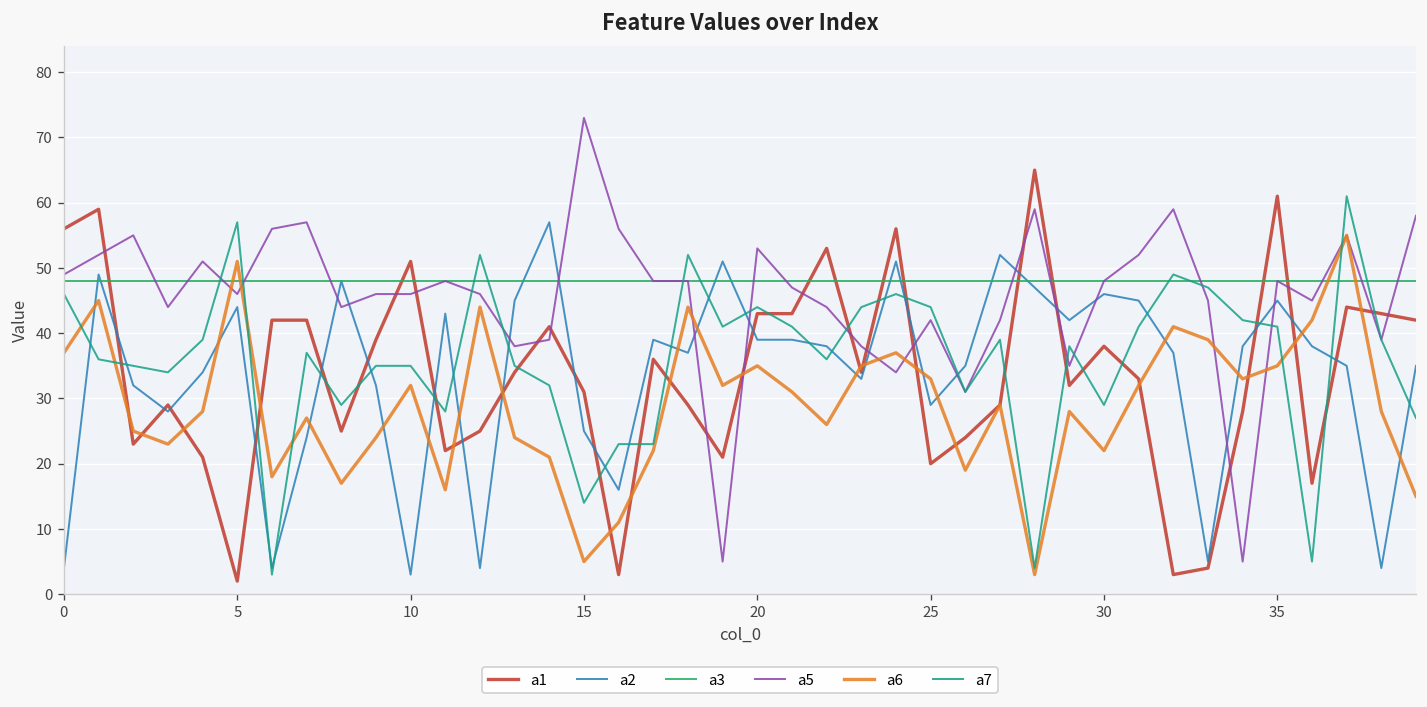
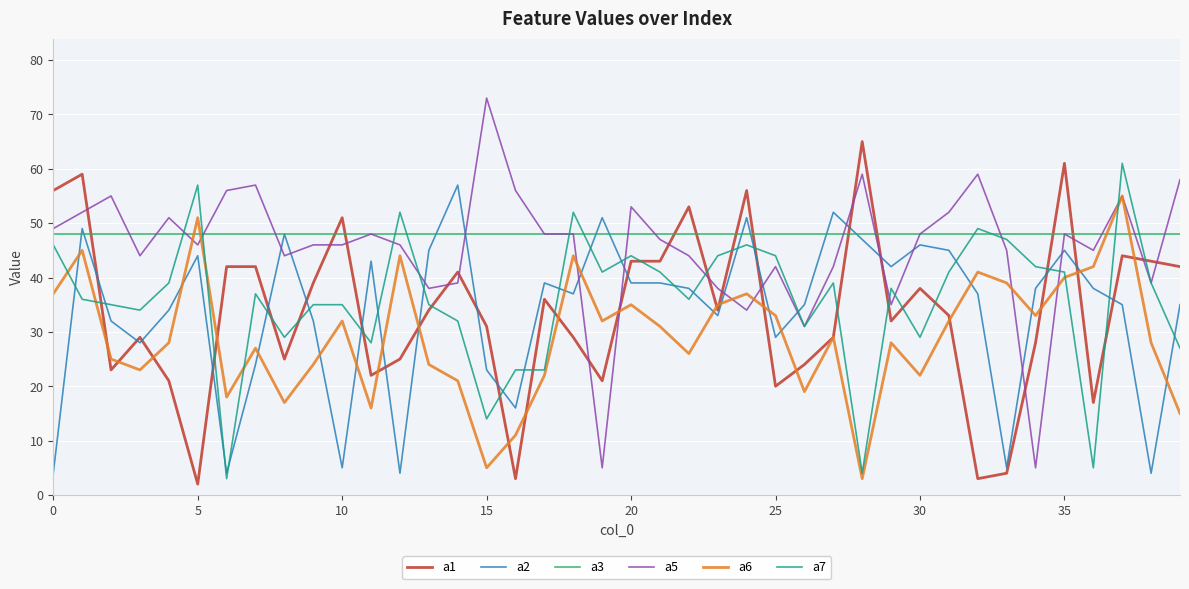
  {
    "a1": {
      "0": 56,
      "5": 2,
      "10": 51,
      "15": 31,
      "20": 43,
      "25": 20,
      "30": 38,
      "35": 61
    },
    "a2": {
      "0": 4,
      "5": 44,
-     "10": 3,
-     "15": 25,
+     "10": 5,
+     "15": 23,
      "20": 39,
      "25": 29,
      "30": 46,
      "35": 45
    },
    "a5": {
      "0": 49,
      "5": 46,
      "10": 46,
      "15": 73,
      "20": 53,
      "25": 42
    },
    "a6": {
      "0": 37,
      "5": 51,
      "10": 32,
      "15": 5,
      "20": 35,
      "25": 33,
      "30": 22,
-     "35": 35
+     "35": 40
    }
  }
